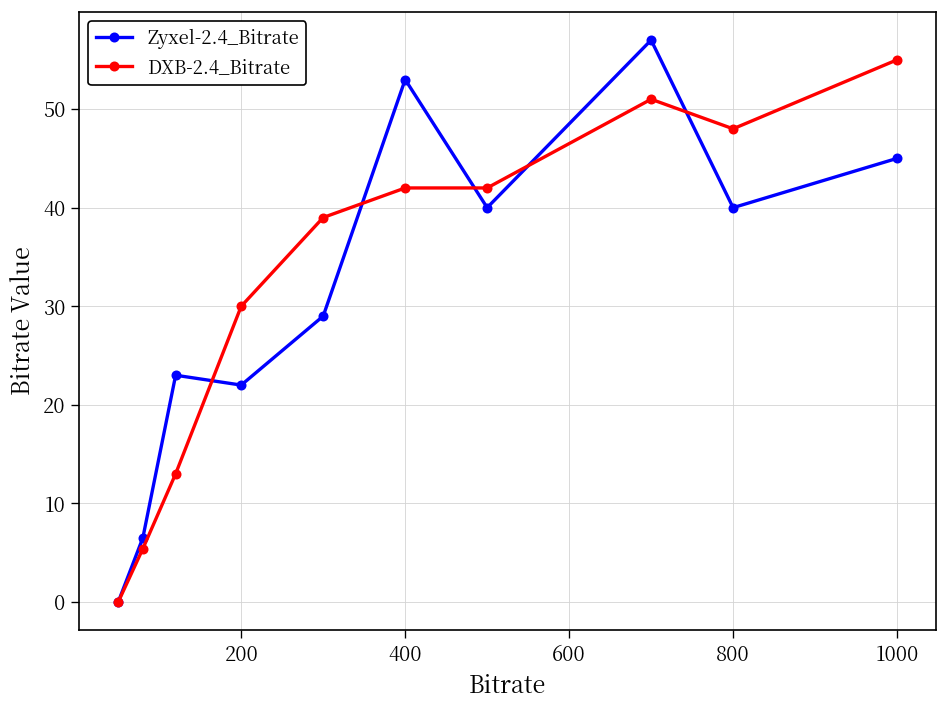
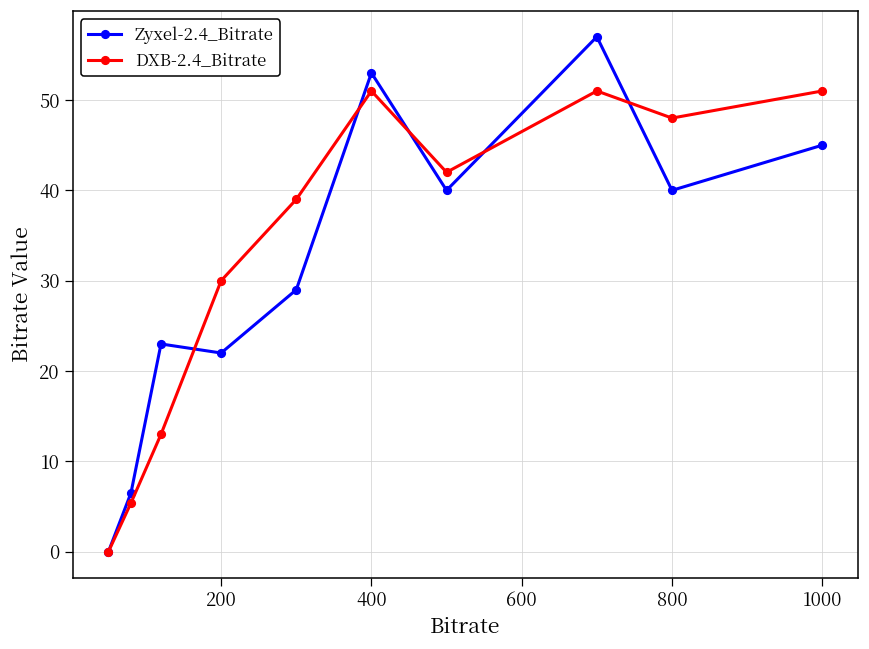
  {
    "Zyxel-2.4_Bitrate": {
      "200": 22,
      "400": 53,
      "800": 40,
      "1000": 45
    },
    "DXB-2.4_Bitrate": {
      "200": 30,
-     "400": 42,
+     "400": 51,
      "800": 48,
-     "1000": 55
+     "1000": 51
    }
  }
